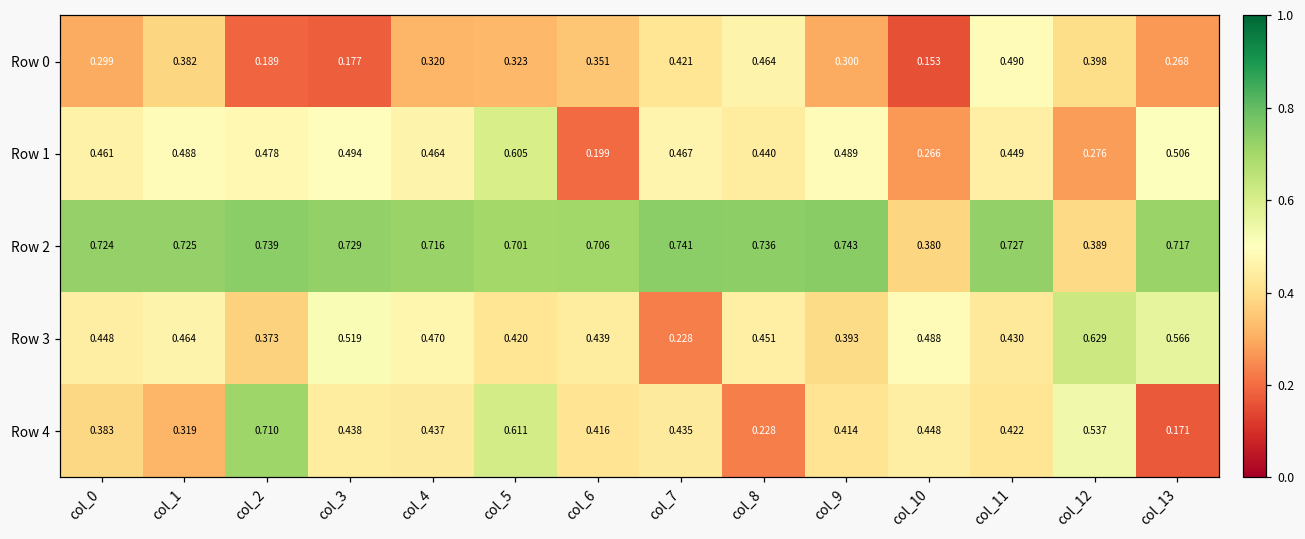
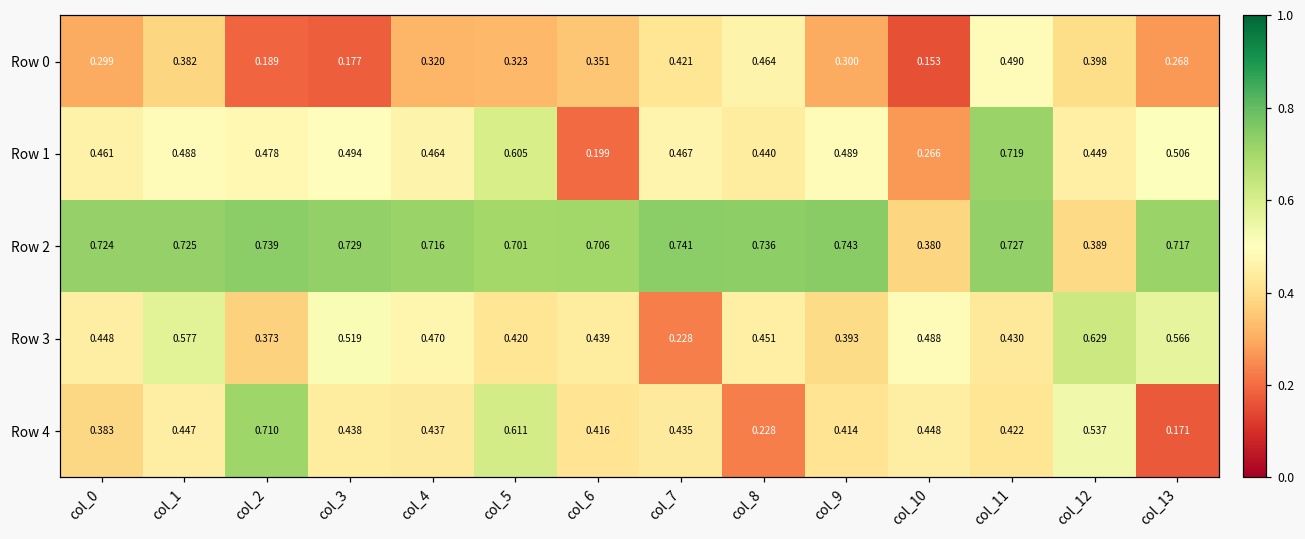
  {
    "Row 0": {
      "col_0": 0.299,
      "col_1": 0.382,
      "col_2": 0.189,
      "col_3": 0.177,
      "col_4": 0.320,
      "col_5": 0.323,
      "col_6": 0.351,
      "col_7": 0.421,
      "col_8": 0.464,
      "col_9": 0.300,
      "col_10": 0.153,
      "col_11": 0.490,
      "col_12": 0.398,
      "col_13": 0.268
    },
    "Row 1": {
      "col_0": 0.461,
      "col_1": 0.488,
      "col_2": 0.478,
      "col_3": 0.494,
      "col_4": 0.464,
      "col_5": 0.605,
      "col_6": 0.199,
      "col_7": 0.467,
      "col_8": 0.440,
      "col_9": 0.489,
      "col_10": 0.266,
-     "col_11": 0.449,
-     "col_12": 0.276,
+     "col_11": 0.719,
+     "col_12": 0.449,
      "col_13": 0.506
    },
    "Row 2": {
      "col_0": 0.724,
      "col_1": 0.725,
      "col_2": 0.739,
      "col_3": 0.729,
      "col_4": 0.716,
      "col_5": 0.701,
      "col_6": 0.706,
      "col_7": 0.741,
      "col_8": 0.736,
      "col_9": 0.743,
      "col_10": 0.380,
      "col_11": 0.727,
      "col_12": 0.389,
      "col_13": 0.717
    },
    "Row 3": {
      "col_0": 0.448,
-     "col_1": 0.464,
+     "col_1": 0.577,
      "col_2": 0.373,
      "col_3": 0.519,
      "col_4": 0.470,
      "col_5": 0.420,
      "col_6": 0.439,
      "col_7": 0.228,
      "col_8": 0.451,
      "col_9": 0.393,
      "col_10": 0.488,
      "col_11": 0.430,
      "col_12": 0.629,
      "col_13": 0.566
    },
    "Row 4": {
      "col_0": 0.383,
-     "col_1": 0.319,
+     "col_1": 0.447,
      "col_2": 0.710,
      "col_3": 0.438,
      "col_4": 0.437,
      "col_5": 0.611,
      "col_6": 0.416,
      "col_7": 0.435,
      "col_8": 0.228,
      "col_9": 0.414,
      "col_10": 0.448,
      "col_11": 0.422,
      "col_12": 0.537,
      "col_13": 0.171
    }
  }
